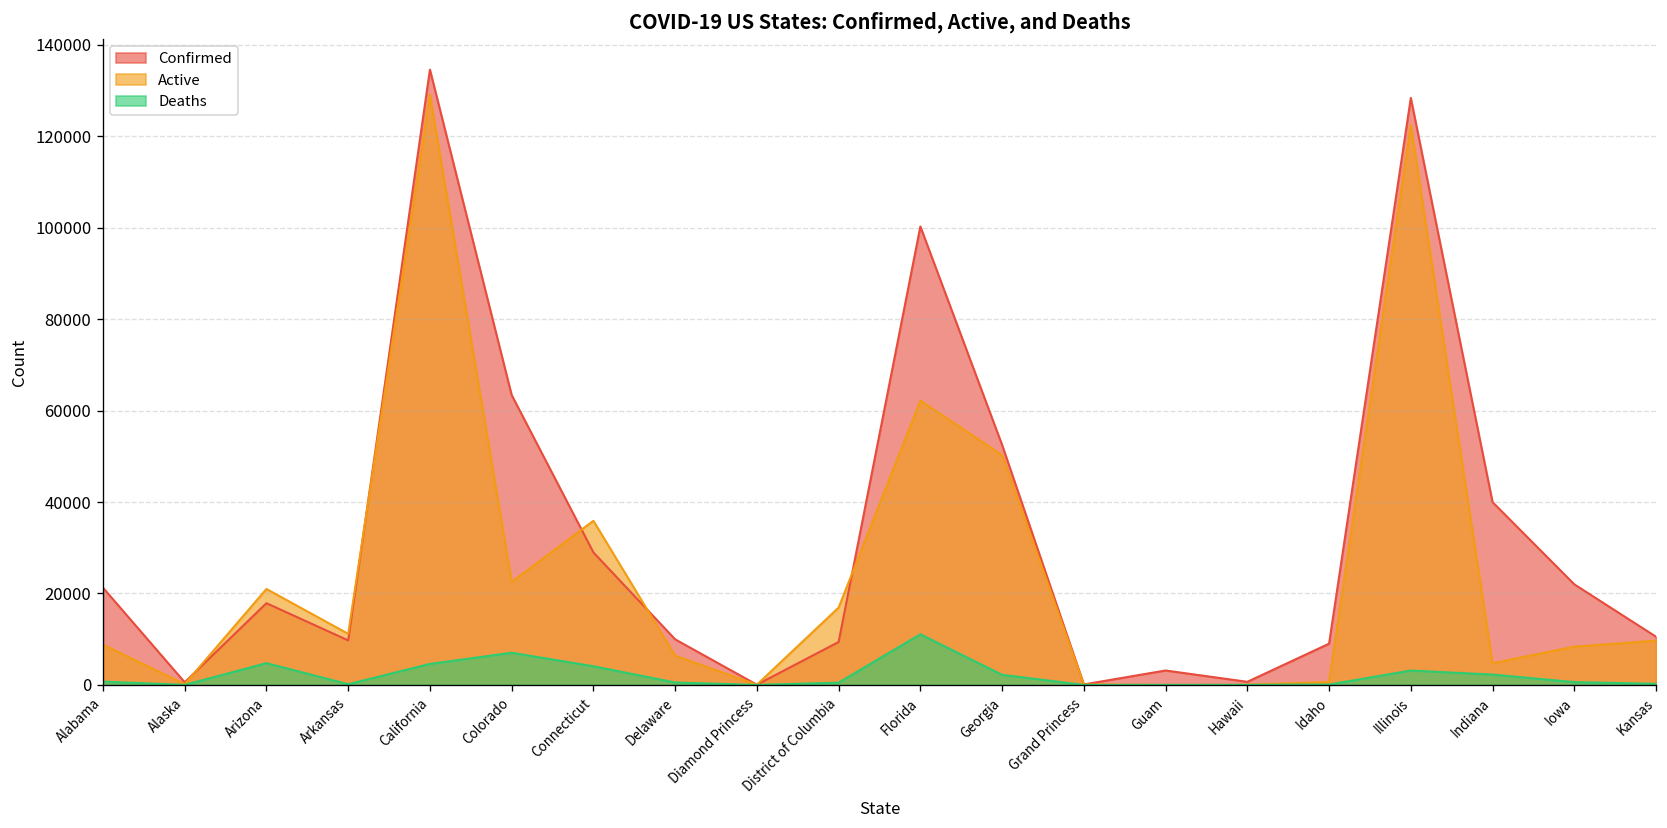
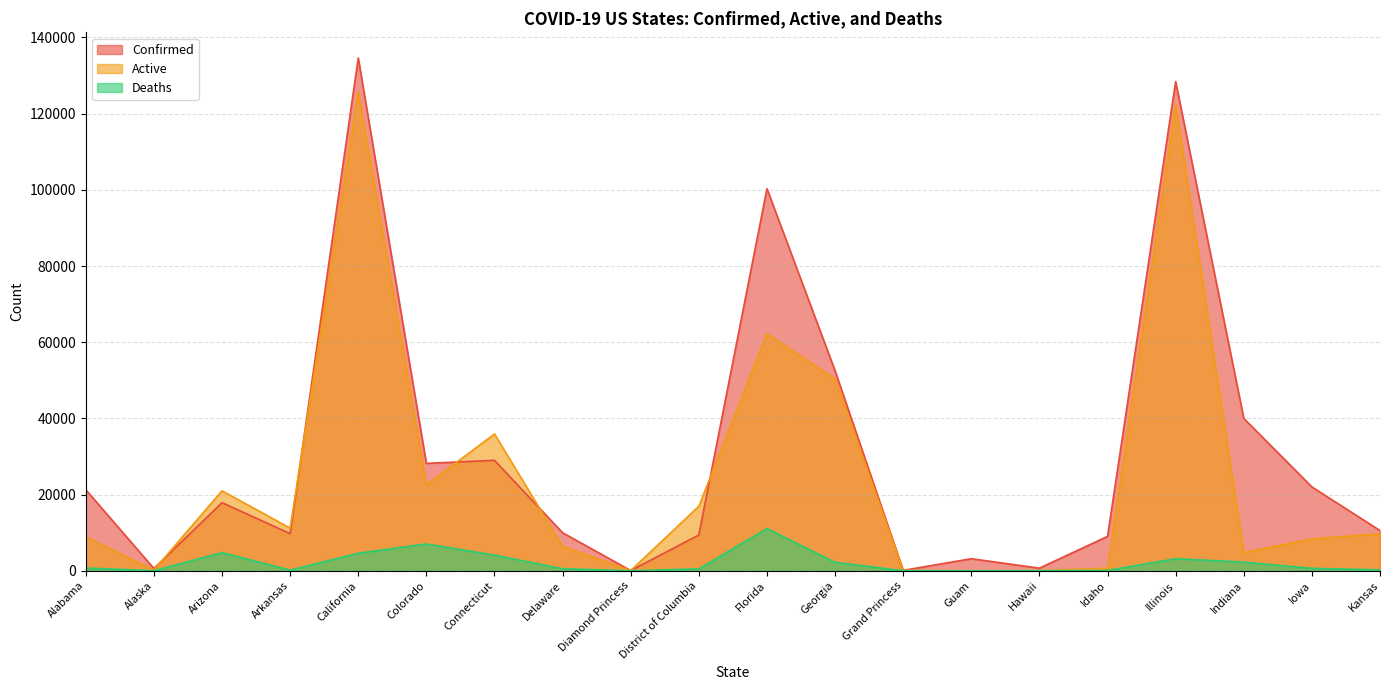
  {
    "Confirmed": {
      "Alabama": 21000,
      "Arizona": 18000,
      "Arkansas": 10000,
      "California": 135000,
-     "Colorado": 63000,
+     "Colorado": 28000,
      "Connecticut": 29000,
      "Delaware": 10000,
      "District of Columbia": 9000,
      "Florida": 100000,
      "Georgia": 52000,
      "Guam": 3000,
      "Idaho": 9000,
      "Illinois": 128000,
      "Indiana": 40000,
      "Iowa": 22000,
      "Kansas": 11000
    },
    "Active": {
      "Alabama": 9000,
      "Arizona": 21000,
      "Arkansas": 11000,
-     "California": 129000,
+     "California": 126000,
      "Colorado": 23000,
      "Connecticut": 36000,
      "Delaware": 6000,
      "District of Columbia": 17000,
      "Florida": 62000,
      "Georgia": 50000,
      "Illinois": 122000,
      "Indiana": 5000,
      "Iowa": 8000,
      "Kansas": 10000
    },
    "Deaths": {
      "Alabama": 1000,
      "Arizona": 5000,
      "Arkansas": 0,
      "California": 5000,
      "Colorado": 7000,
      "Connecticut": 4000,
      "Delaware": 1000,
      "District of Columbia": 0,
      "Florida": 11000,
      "Georgia": 2000,
      "Illinois": 3000,
      "Indiana": 2000,
      "Iowa": 1000,
      "Kansas": 0
    }
  }
